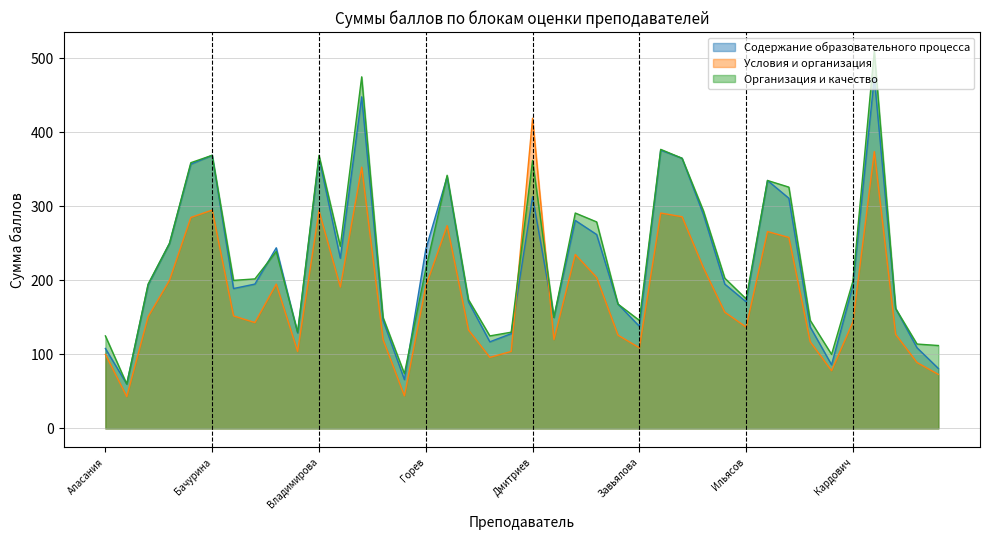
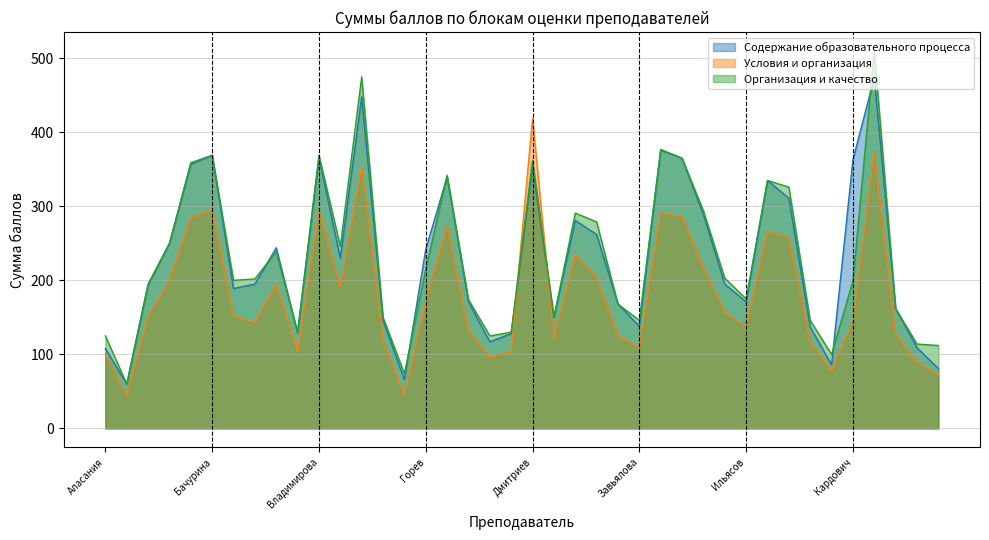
  {
    "Содержание образовательного процесса": {
      "Аласания": 110,
      "Горев": 240,
-     "Дмитриев": 310,
+     "Дмитриев": 350,
      "Завьялова": 140,
      "Ильясов": 170,
-     "Кардович": 190
+     "Кардович": 360
    },
    "Условия и организация": {
      "Аласания": 100,
      "Бачурина": 300,
      "Владимирова": 290,
-     "Горев": 190,
+     "Горев": 170,
      "Дмитриев": 420,
      "Завьялова": 110,
      "Ильясов": 140,
      "Кардович": 140
    },
    "Организация и качество": {
      "Аласания": 130,
      "Горев": 220,
      "Дмитриев": 360,
      "Завьялова": 150,
      "Ильясов": 180,
      "Кардович": 200
    }
  }
